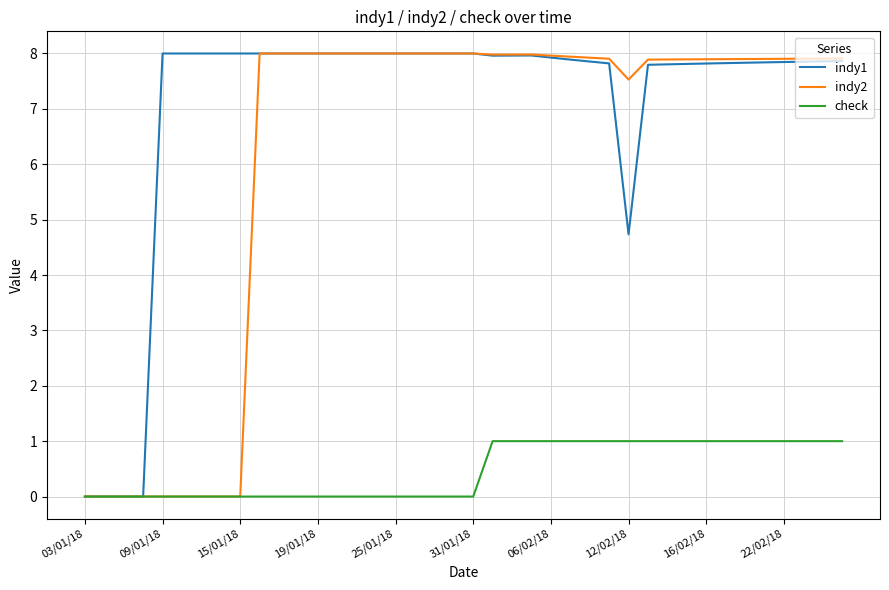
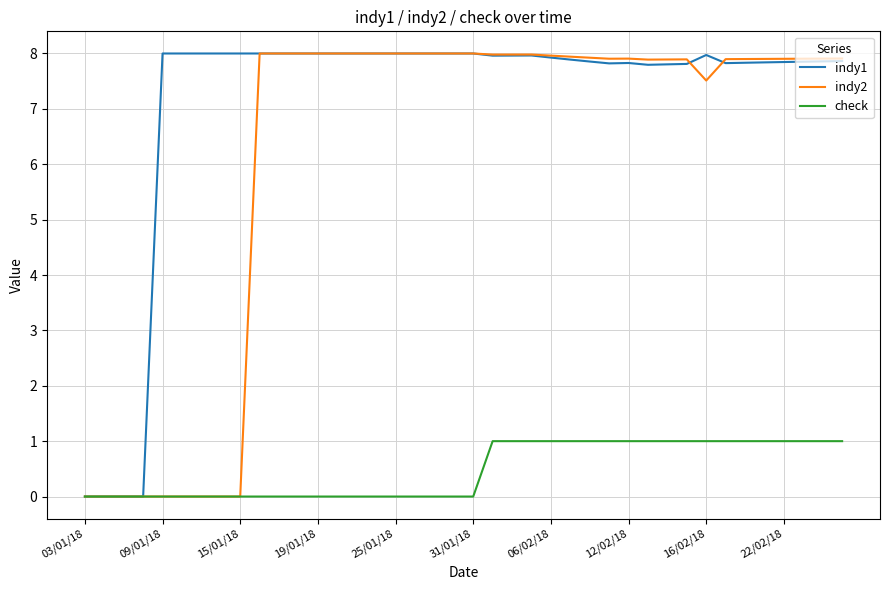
  {
    "indy1": {
      "09/01/18": 8.0,
      "15/01/18": 8.0,
-     "12/02/18": 4.7,
-     "16/02/18": 7.8,
+     "12/02/18": 7.8,
+     "16/02/18": 8.0,
      "22/02/18": 7.8
    },
    "indy2": {
-     "12/02/18": 7.5,
-     "16/02/18": 7.9,
+     "12/02/18": 7.9,
+     "16/02/18": 7.5,
      "22/02/18": 7.9
    },
    "check": {
      "19/01/18": 0.0,
      "25/01/18": 0.0,
      "31/01/18": 0.0,
      "06/02/18": 1.0,
      "12/02/18": 1.0,
      "16/02/18": 1.0,
      "22/02/18": 1.0
    }
  }
